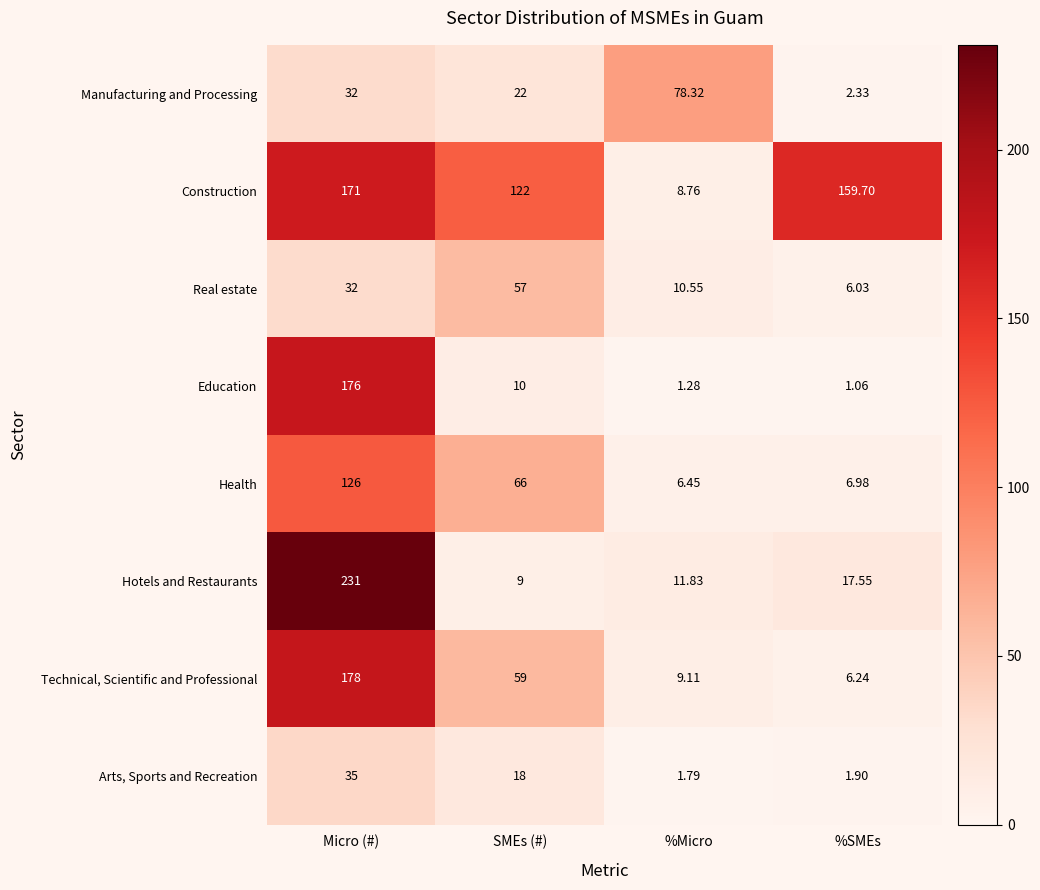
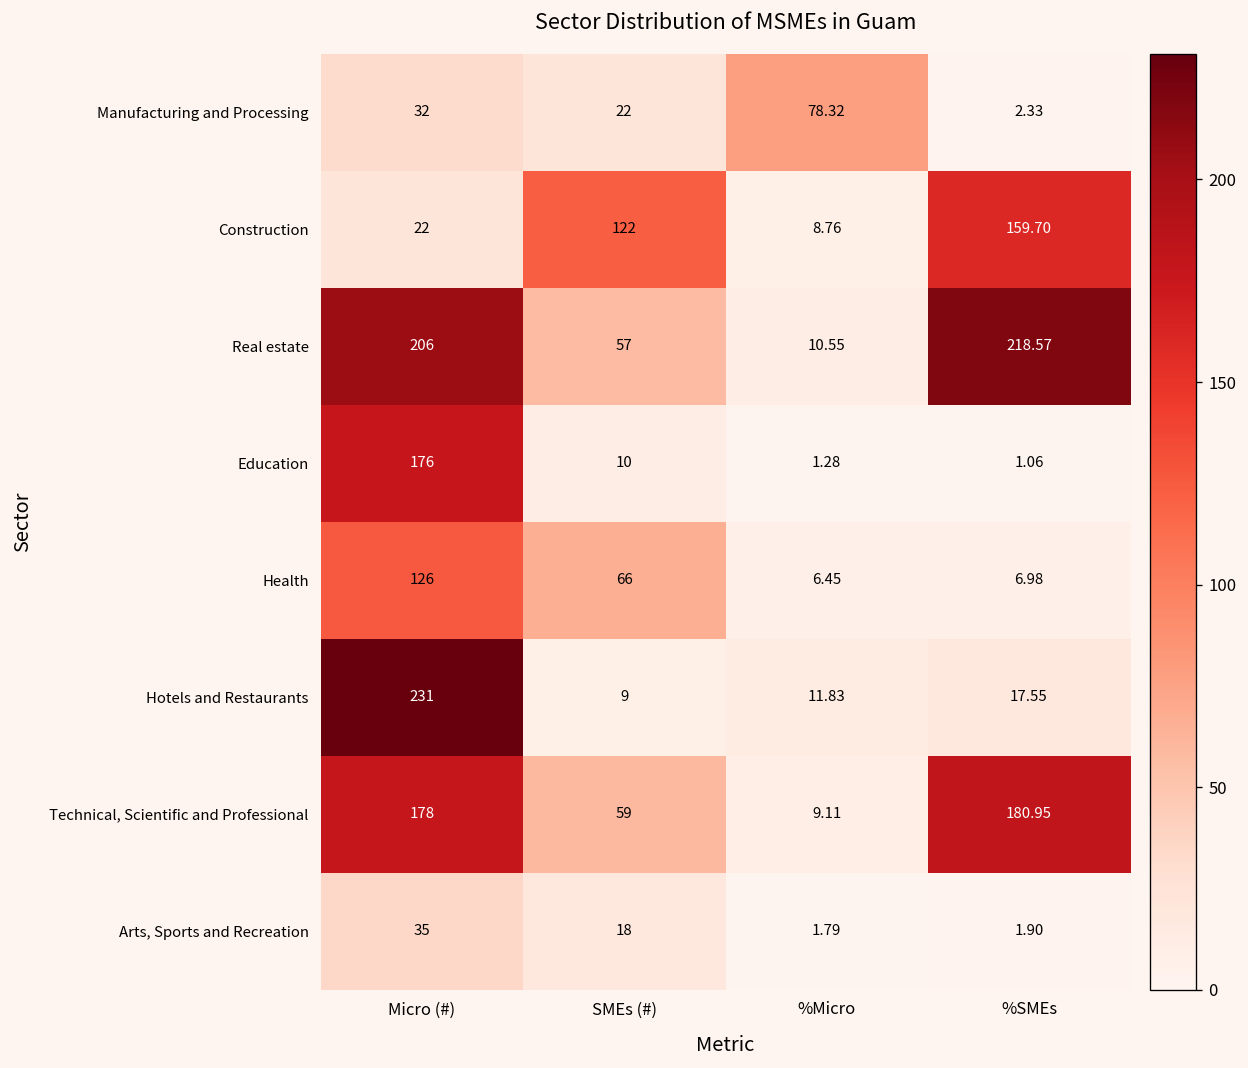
  {
    "Manufacturing and Processing": {
      "Micro (#)": 32,
      "SMEs (#)": 22,
      "%Micro": 78.32,
      "%SMEs": 2.33
    },
    "Construction": {
-     "Micro (#)": 171,
+     "Micro (#)": 22,
      "SMEs (#)": 122,
      "%Micro": 8.76,
      "%SMEs": 159.70
    },
    "Real estate": {
-     "Micro (#)": 32,
+     "Micro (#)": 206,
      "SMEs (#)": 57,
      "%Micro": 10.55,
-     "%SMEs": 6.03
+     "%SMEs": 218.57
    },
    "Education": {
      "Micro (#)": 176,
      "SMEs (#)": 10,
      "%Micro": 1.28,
      "%SMEs": 1.06
    },
    "Health": {
      "Micro (#)": 126,
      "SMEs (#)": 66,
      "%Micro": 6.45,
      "%SMEs": 6.98
    },
    "Hotels and Restaurants": {
      "Micro (#)": 231,
      "SMEs (#)": 9,
      "%Micro": 11.83,
      "%SMEs": 17.55
    },
    "Technical, Scientific and Professional": {
      "Micro (#)": 178,
      "SMEs (#)": 59,
      "%Micro": 9.11,
-     "%SMEs": 6.24
+     "%SMEs": 180.95
    },
    "Arts, Sports and Recreation": {
      "Micro (#)": 35,
      "SMEs (#)": 18,
      "%Micro": 1.79,
      "%SMEs": 1.90
    }
  }
